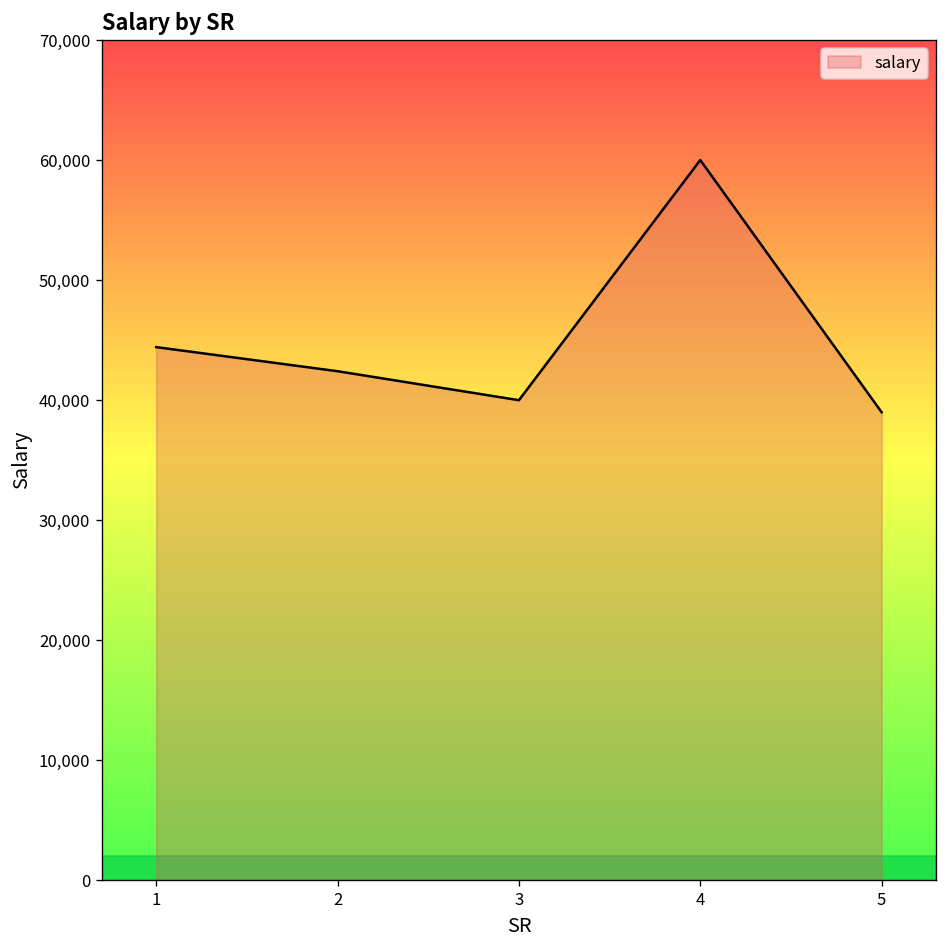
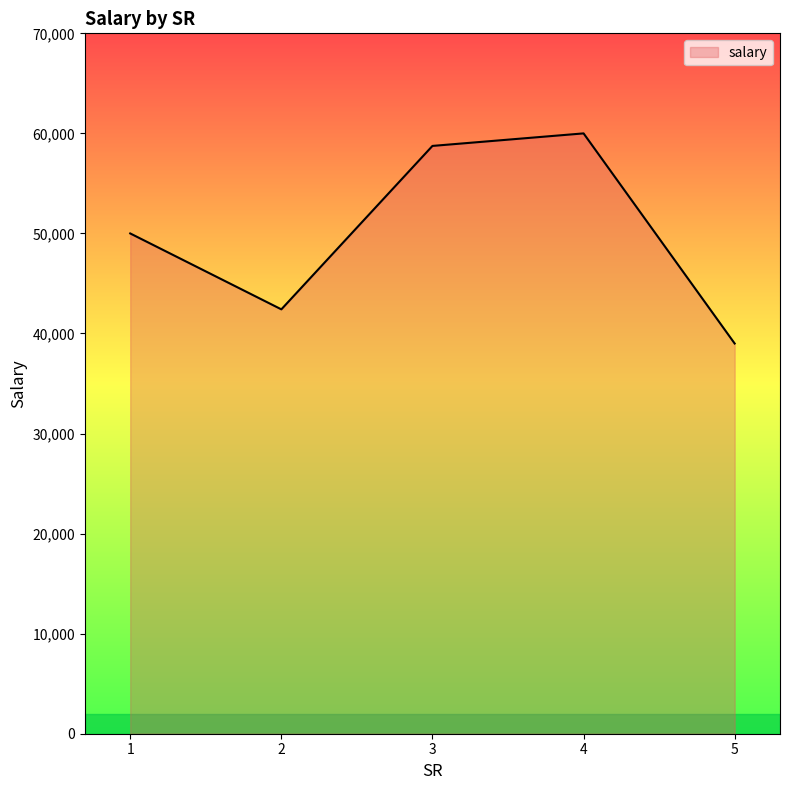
  {
-   "1": "44,400",
+   "1": "50,000",
    "2": "42,400",
-   "3": "40,000",
+   "3": "58,700",
    "4": "60,000",
    "5": "39,000"
  }
